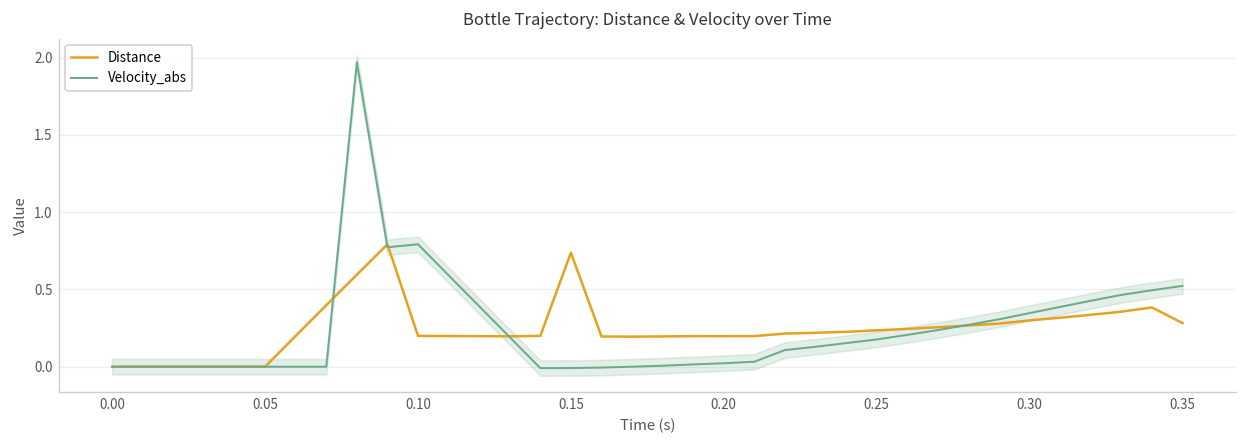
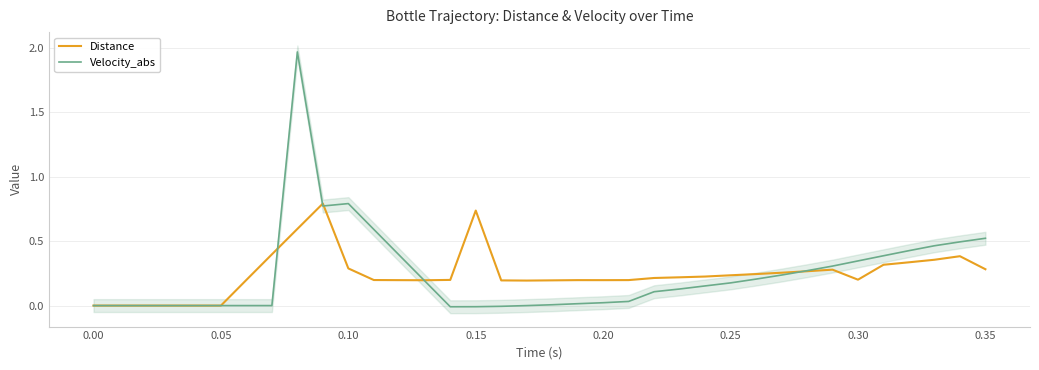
  {
    "Distance": {
-     "0.10": 0.20,
+     "0.10": 0.29,
      "0.15": 0.74,
      "0.20": 0.20,
-     "0.30": 0.30,
+     "0.30": 0.20,
      "0.35": 0.28
    }
  }
